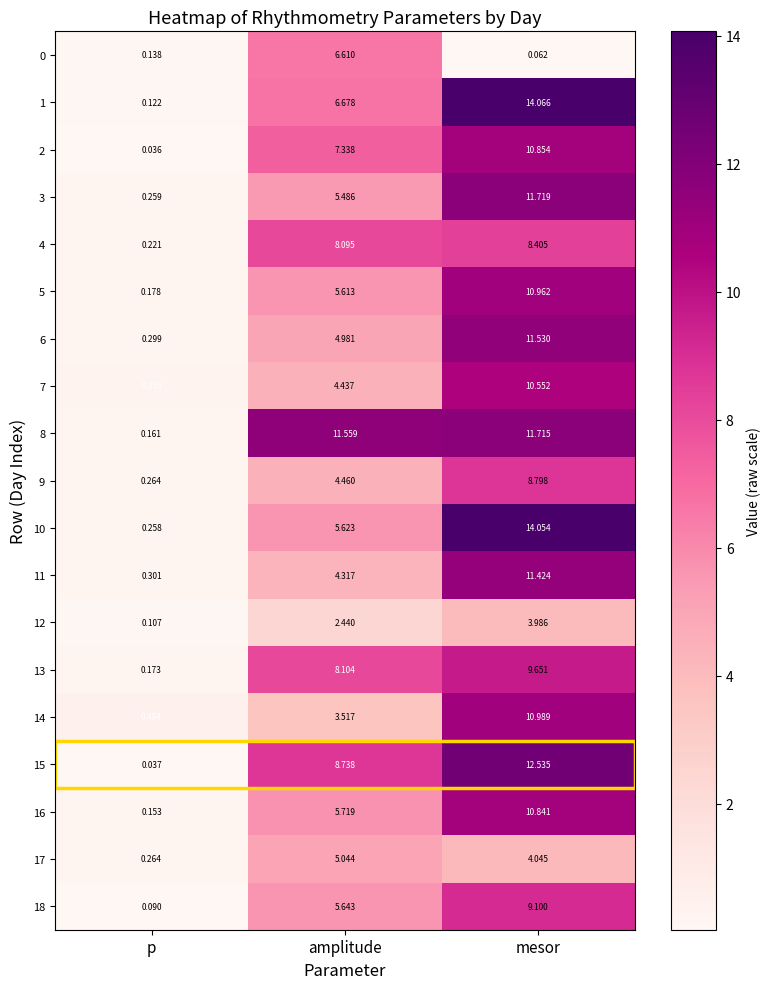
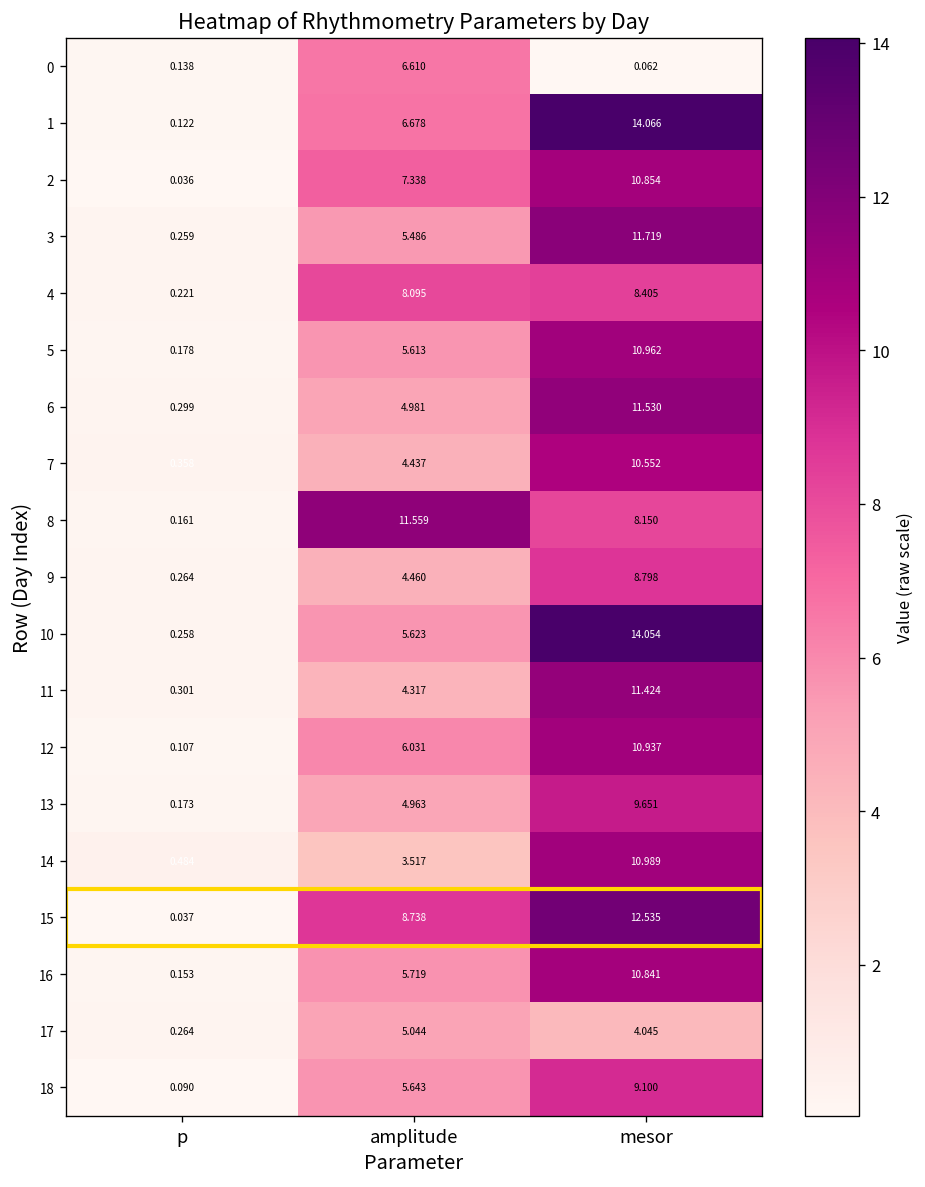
  {
    "0": {
      "p": 0.138,
      "amplitude": 6.610,
      "mesor": 0.062
    },
    "1": {
      "p": 0.122,
      "amplitude": 6.678,
      "mesor": 14.066
    },
    "2": {
      "p": 0.036,
      "amplitude": 7.338,
      "mesor": 10.854
    },
    "3": {
      "p": 0.259,
      "amplitude": 5.486,
      "mesor": 11.719
    },
    "4": {
      "p": 0.221,
      "amplitude": 8.095,
      "mesor": 8.405
    },
    "5": {
      "p": 0.178,
      "amplitude": 5.613,
      "mesor": 10.962
    },
    "6": {
      "p": 0.299,
      "amplitude": 4.981,
      "mesor": 11.530
    },
    "7": {
      "amplitude": 4.437,
      "mesor": 10.552
    },
    "8": {
      "p": 0.161,
      "amplitude": 11.559,
-     "mesor": 11.715
+     "mesor": 8.150
    },
    "9": {
      "p": 0.264,
      "amplitude": 4.460,
      "mesor": 8.798
    },
    "10": {
      "p": 0.258,
      "amplitude": 5.623,
      "mesor": 14.054
    },
    "11": {
      "p": 0.301,
      "amplitude": 4.317,
      "mesor": 11.424
    },
    "12": {
      "p": 0.107,
-     "amplitude": 2.440,
-     "mesor": 3.986
+     "amplitude": 6.031,
+     "mesor": 10.937
    },
    "13": {
      "p": 0.173,
-     "amplitude": 8.104,
+     "amplitude": 4.963,
      "mesor": 9.651
    },
    "14": {
      "amplitude": 3.517,
      "mesor": 10.989
    },
    "15": {
      "p": 0.037,
      "amplitude": 8.738,
      "mesor": 12.535
    },
    "16": {
      "p": 0.153,
      "amplitude": 5.719,
      "mesor": 10.841
    },
    "17": {
      "p": 0.264,
      "amplitude": 5.044,
      "mesor": 4.045
    },
    "18": {
      "p": 0.090,
      "amplitude": 5.643,
      "mesor": 9.100
    }
  }
